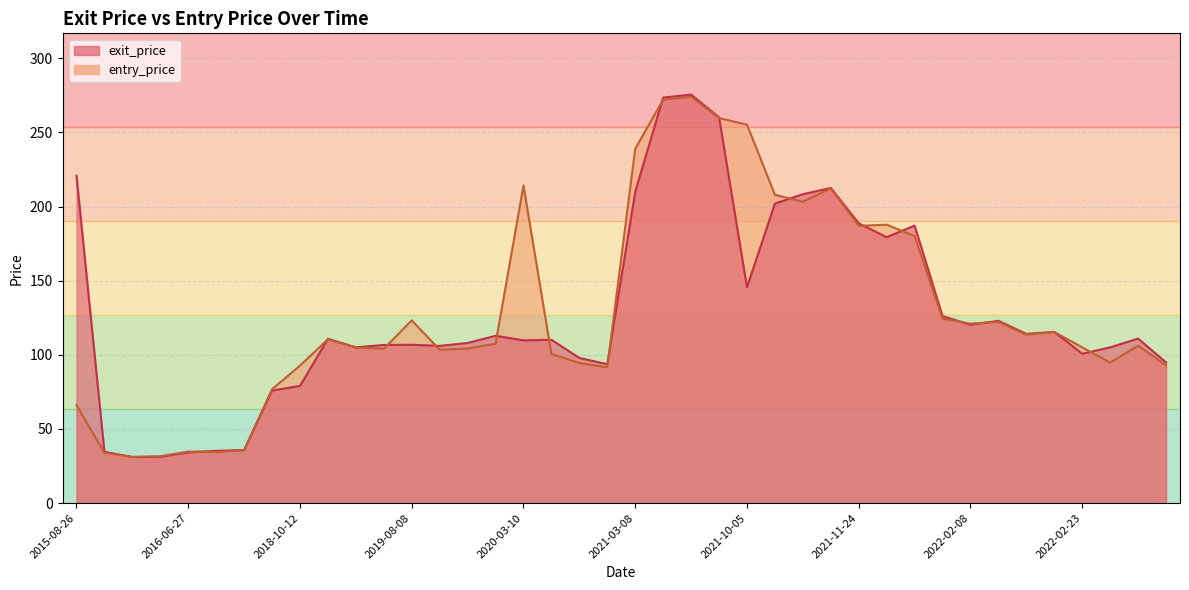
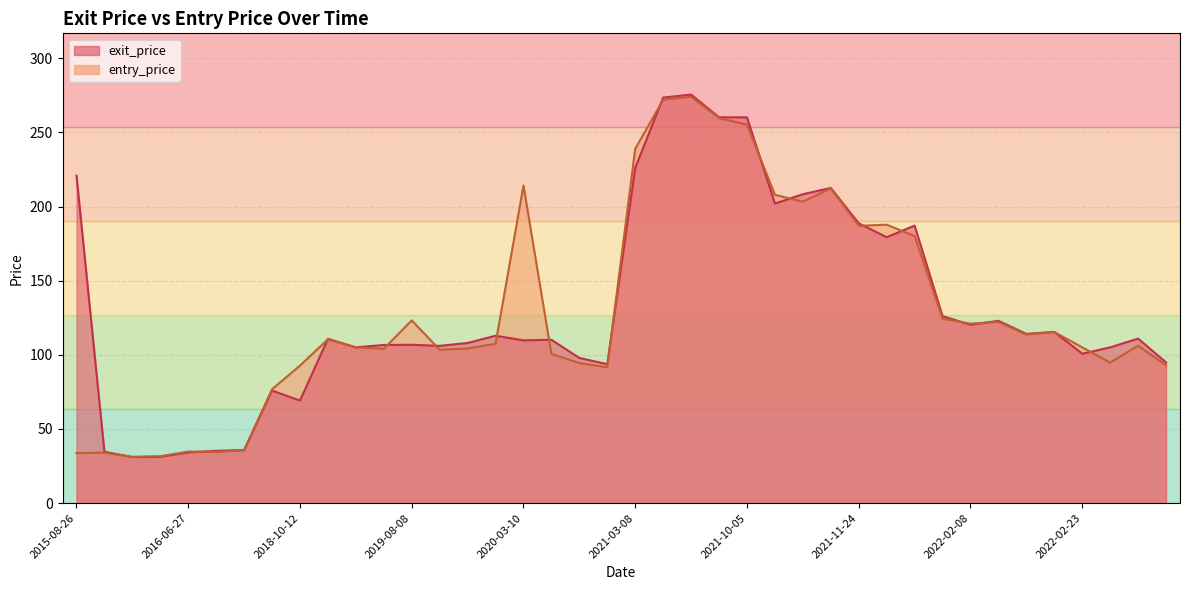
  {
    "exit_price": {
      "2015-08-26": 221,
-     "2018-10-12": 79,
+     "2018-10-12": 69,
      "2019-08-08": 107,
      "2020-03-10": 110,
-     "2021-03-08": 210,
-     "2021-10-05": 146,
+     "2021-03-08": 226,
+     "2021-10-05": 260,
      "2022-02-23": 101
    },
    "entry_price": {
-     "2015-08-26": 66,
+     "2015-08-26": 34,
      "2018-10-12": 93,
      "2019-08-08": 123,
      "2020-03-10": 214,
      "2021-03-08": 239,
      "2021-10-05": 255,
      "2022-02-23": 105
    }
  }
